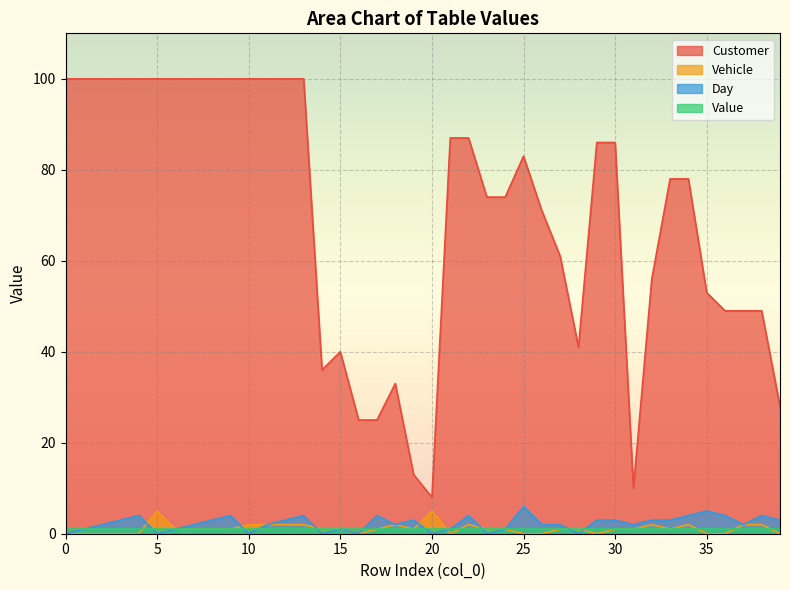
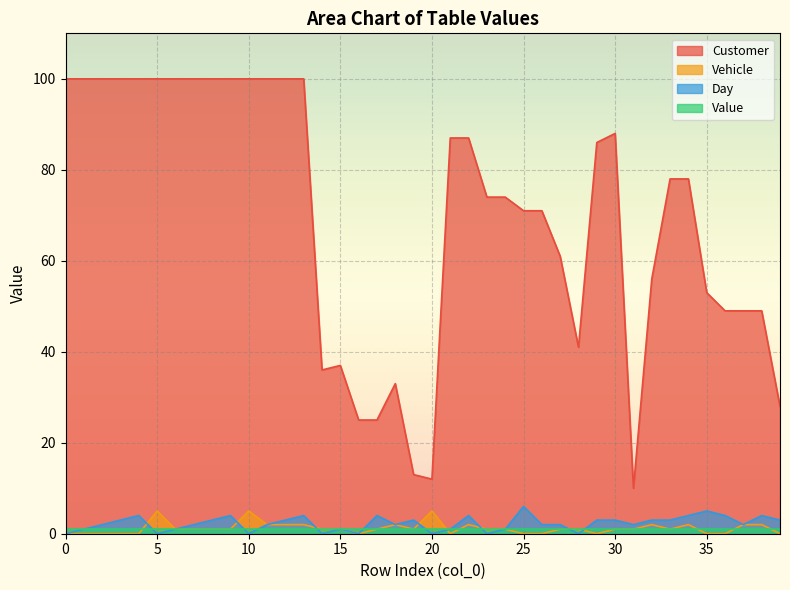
  {
    "Customer": {
      "0": 100,
      "5": 100,
      "10": 100,
-     "15": 40,
-     "20": 8,
-     "25": 83,
-     "30": 86,
+     "15": 37,
+     "20": 12,
+     "25": 71,
+     "30": 88,
      "35": 53
    },
    "Vehicle": {
      "5": 5,
-     "10": 2,
+     "10": 5,
      "20": 5,
      "25": 0,
      "35": 0
    },
    "Day": {
      "5": 0,
      "10": 0,
      "20": 0,
      "25": 6,
      "30": 3,
      "35": 5
    },
    "Value": {
      "0": 1,
      "5": 1,
      "10": 1,
      "20": 1,
      "25": 1,
      "35": 1
    }
  }
